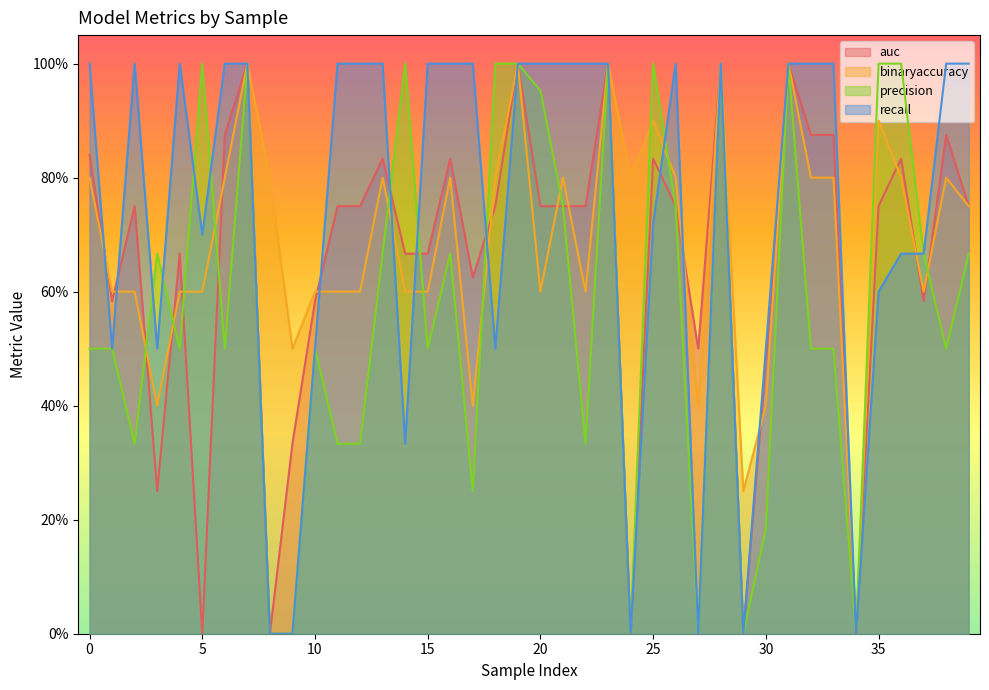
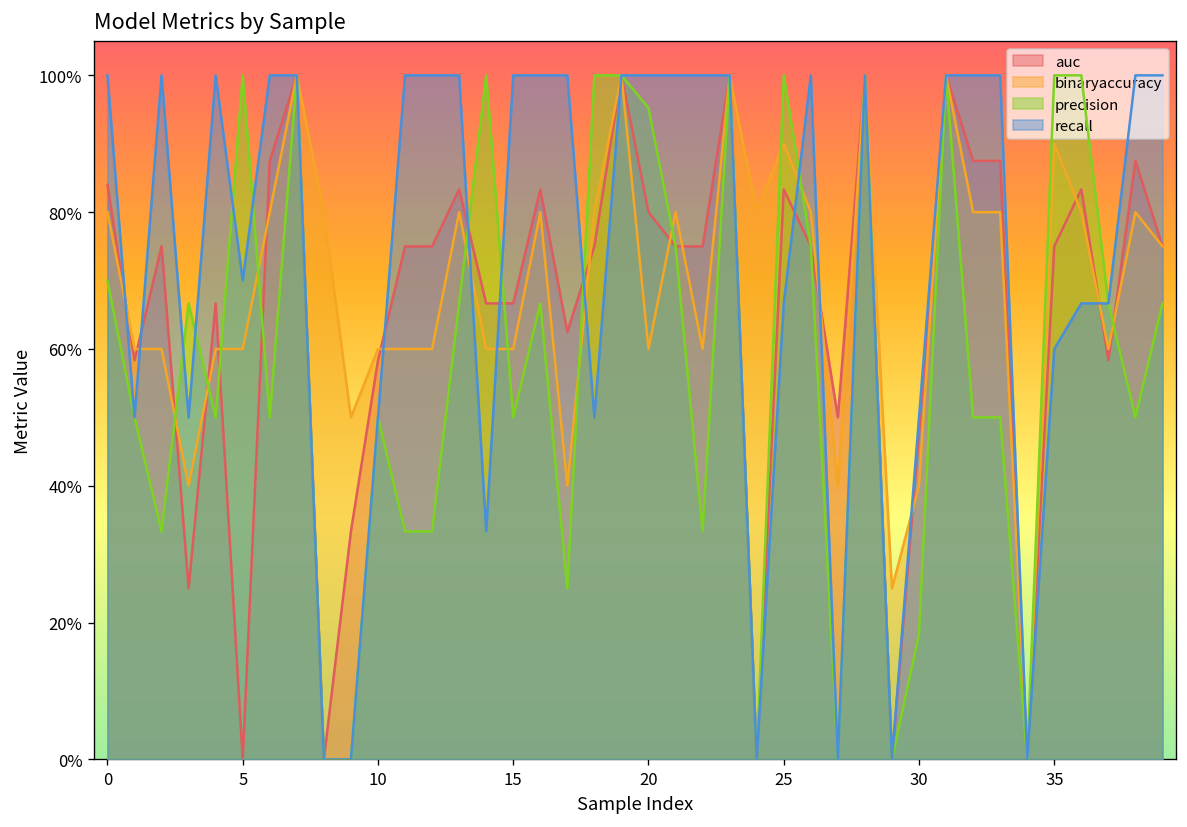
  {
    "auc": {
      "0": "84%",
      "5": "0%",
      "10": "58%",
      "15": "67%",
-     "20": "75%",
+     "20": "80%",
      "25": "83%",
      "30": "48%",
      "35": "75%"
    },
    "binaryaccuracy": {
      "0": "80%",
      "5": "60%",
      "10": "60%",
      "15": "60%",
      "20": "60%",
      "25": "90%",
      "30": "40%"
    },
    "precision": {
-     "0": "50%",
+     "0": "70%",
      "5": "100%",
      "15": "50%",
      "20": "95%",
      "25": "100%",
      "30": "18%"
    },
    "recall": {
      "0": "100%",
      "5": "70%",
      "15": "100%",
      "20": "100%",
-     "25": "72%",
+     "25": "67%",
      "30": "50%",
      "35": "60%"
    }
  }
